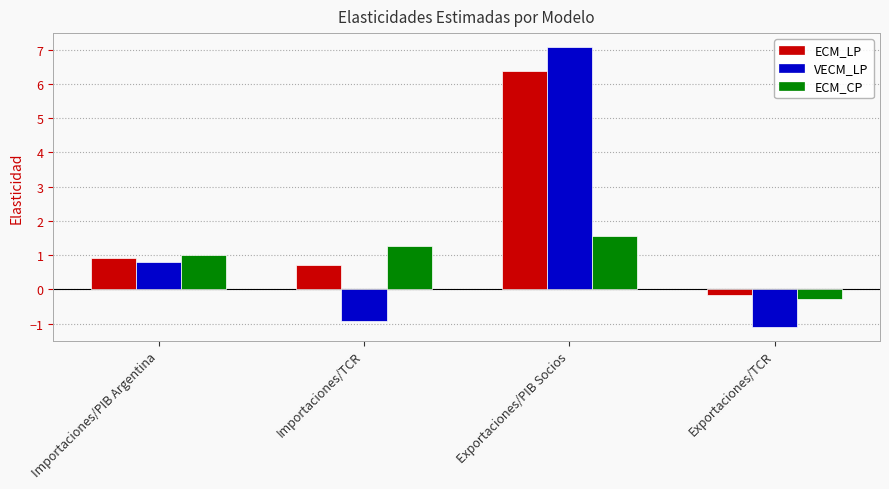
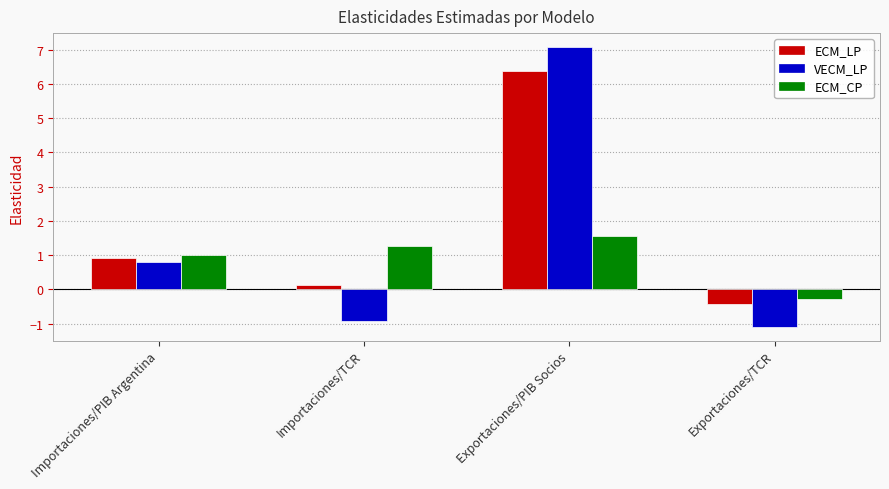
  {
    "ECM_LP": {
      "Importaciones/PIB Argentina": 0.9,
-     "Importaciones/TCR": 0.7,
+     "Importaciones/TCR": 0.1,
      "Exportaciones/PIB Socios": 6.4,
-     "Exportaciones/TCR": -0.2
+     "Exportaciones/TCR": -0.4
    },
    "VECM_LP": {
      "Importaciones/PIB Argentina": 0.8,
      "Importaciones/TCR": -0.9,
      "Exportaciones/PIB Socios": 7.1,
      "Exportaciones/TCR": -1.1
    },
    "ECM_CP": {
      "Importaciones/PIB Argentina": 1.0,
      "Importaciones/TCR": 1.3,
      "Exportaciones/PIB Socios": 1.6,
      "Exportaciones/TCR": -0.3
    }
  }
